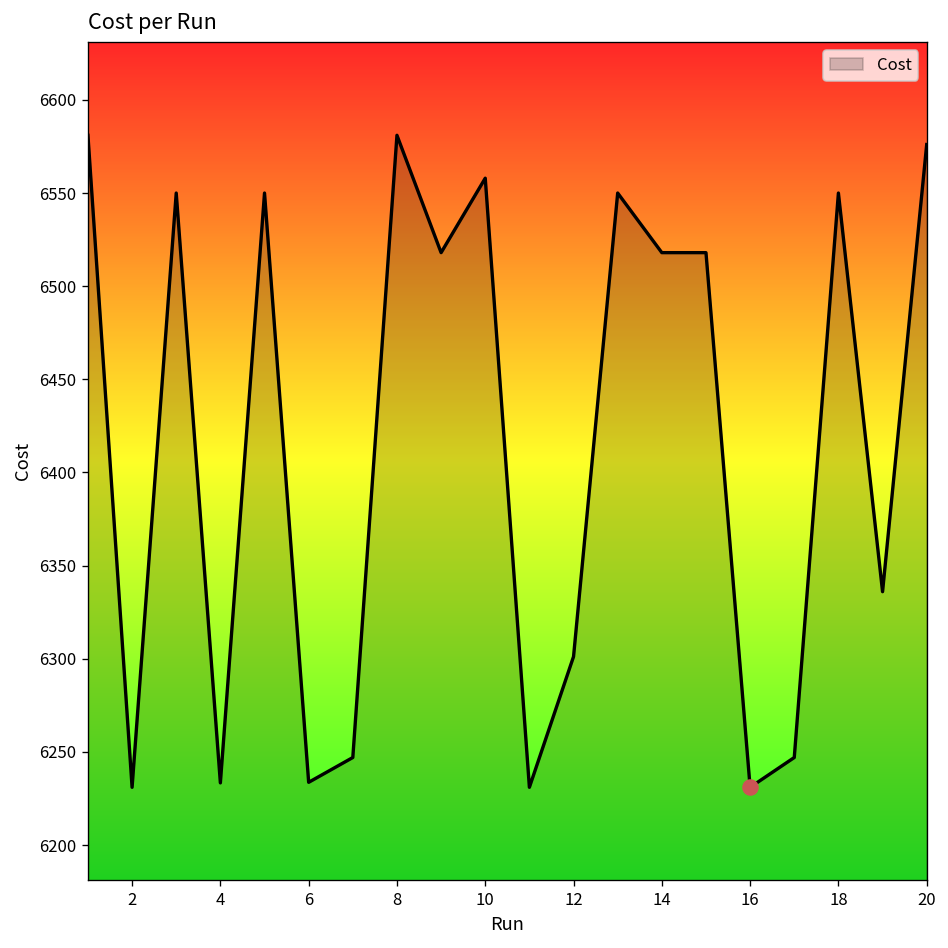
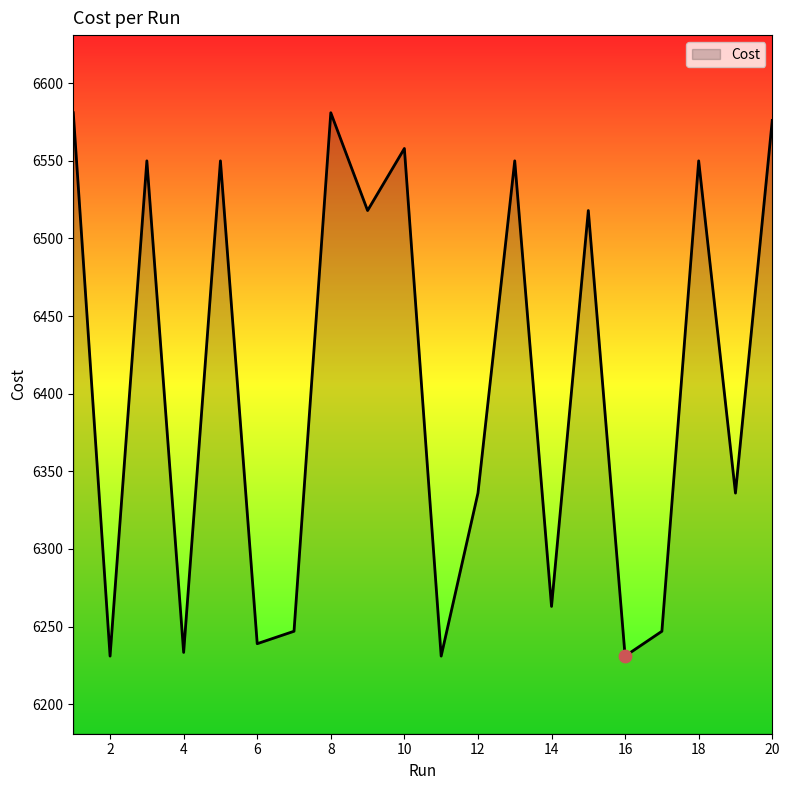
  {
    "Cost": {
      "2": 6231,
      "4": 6233,
-     "6": 6234,
+     "6": 6239,
      "8": 6581,
      "10": 6558,
-     "12": 6301,
-     "14": 6518,
+     "12": 6336,
+     "14": 6263,
      "18": 6550,
      "20": 6576
    }
  }
